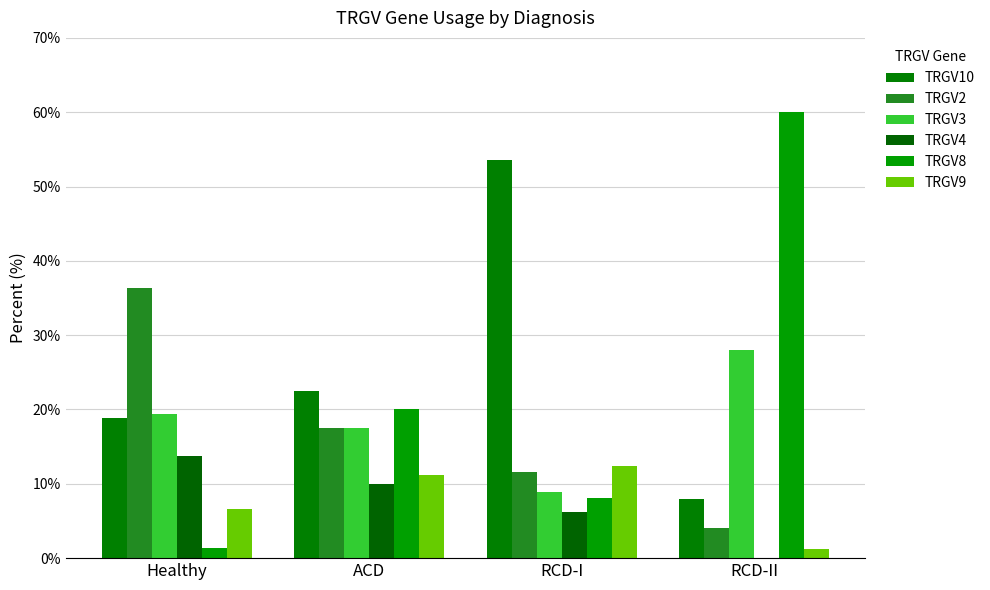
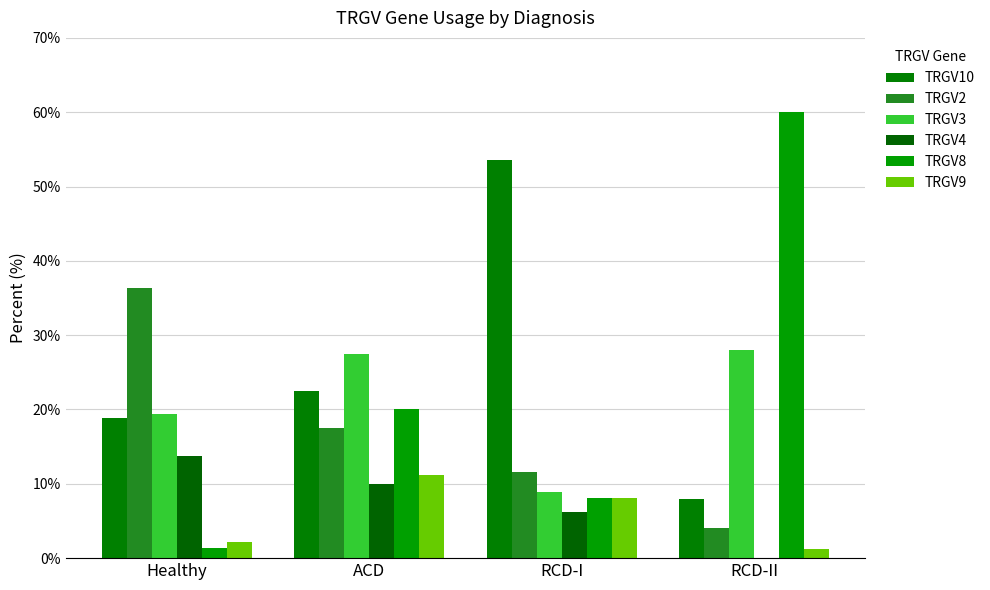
  {
    "TRGV3": {
      "Healthy": "19%",
-     "ACD": "18%",
+     "ACD": "27%",
      "RCD-I": "9%",
      "RCD-II": "28%"
    },
    "TRGV9": {
-     "Healthy": "7%",
+     "Healthy": "2%",
      "ACD": "11%",
-     "RCD-I": "12%",
+     "RCD-I": "8%",
      "RCD-II": "1%"
    }
  }
